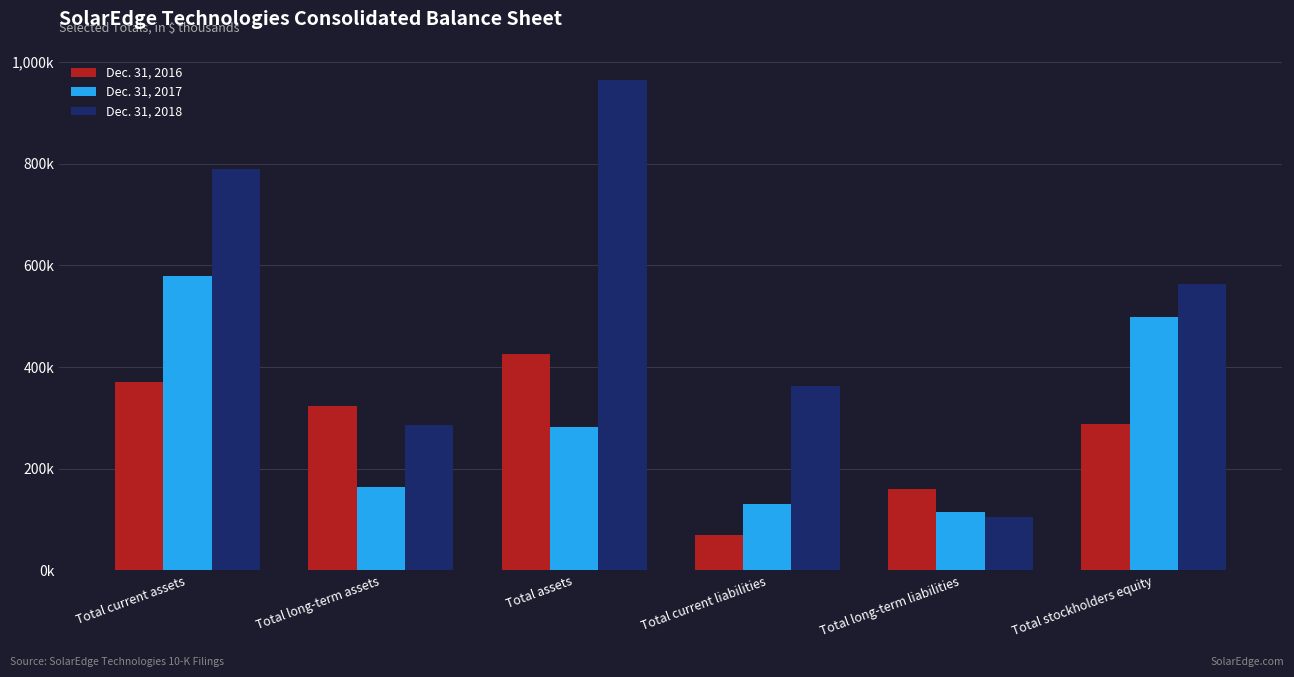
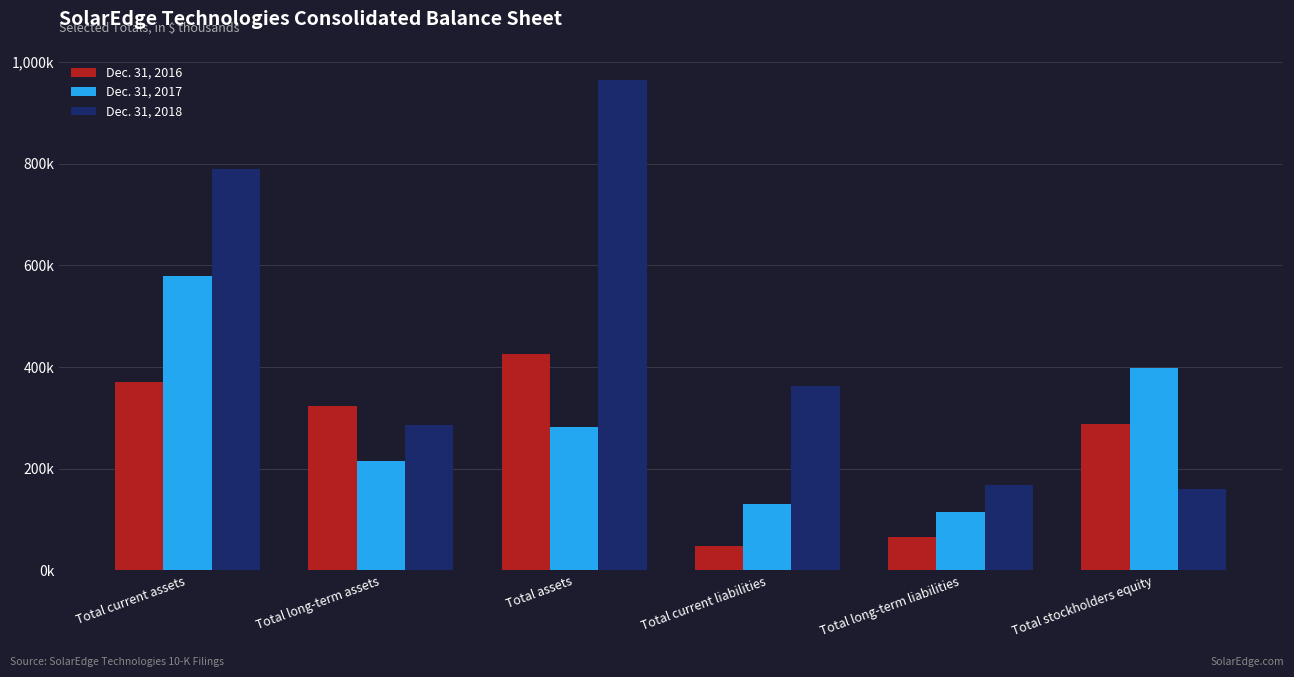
  {
    "Dec. 31, 2016": {
      "Total current assets": "370,000",
      "Total long-term assets": "320,000",
      "Total assets": "420,000",
-     "Total current liabilities": "70,000",
-     "Total long-term liabilities": "160,000",
+     "Total current liabilities": "50,000",
+     "Total long-term liabilities": "70,000",
      "Total stockholders equity": "290,000"
    },
    "Dec. 31, 2017": {
      "Total current assets": "580,000",
-     "Total long-term assets": "160,000",
+     "Total long-term assets": "220,000",
      "Total assets": "280,000",
      "Total current liabilities": "130,000",
      "Total long-term liabilities": "110,000",
-     "Total stockholders equity": "500,000"
+     "Total stockholders equity": "400,000"
    },
    "Dec. 31, 2018": {
      "Total current assets": "790,000",
      "Total long-term assets": "290,000",
      "Total assets": "960,000",
      "Total current liabilities": "360,000",
-     "Total long-term liabilities": "110,000",
-     "Total stockholders equity": "560,000"
+     "Total long-term liabilities": "170,000",
+     "Total stockholders equity": "160,000"
    }
  }
